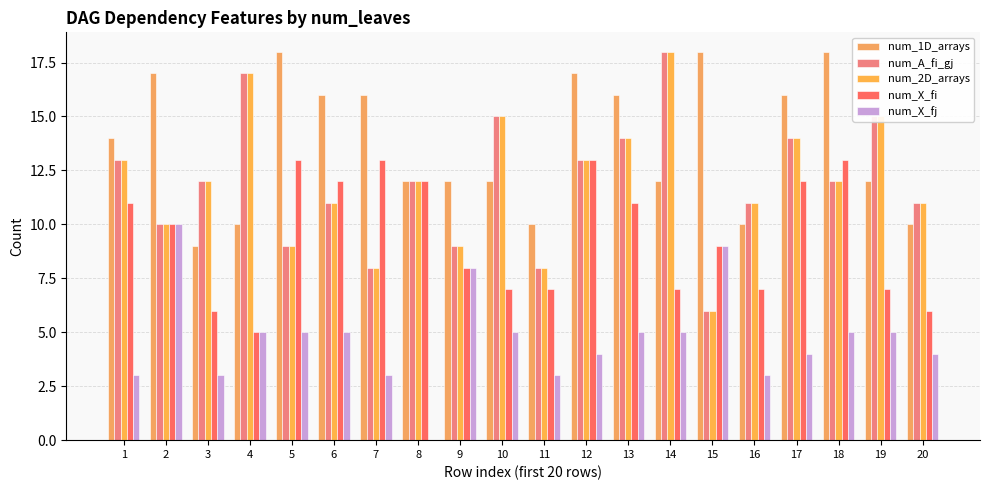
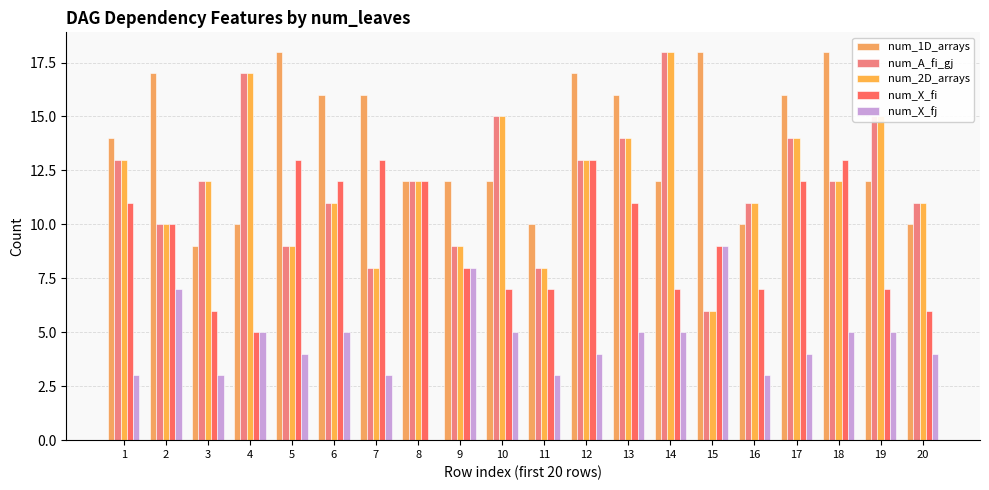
  {
    "num_X_fj": {
      "1": 3,
-     "2": 10,
+     "2": 7,
      "3": 3,
      "4": 5,
-     "5": 5,
+     "5": 4,
      "6": 5,
      "7": 3,
      "8": 0,
      "9": 8,
      "10": 5,
      "11": 3,
      "12": 4,
      "13": 5,
      "14": 5,
      "15": 9,
      "16": 3,
      "17": 4,
      "18": 5,
      "19": 5,
      "20": 4
    }
  }
